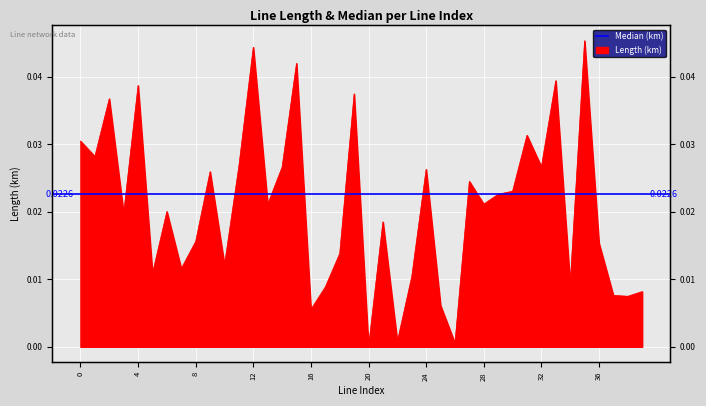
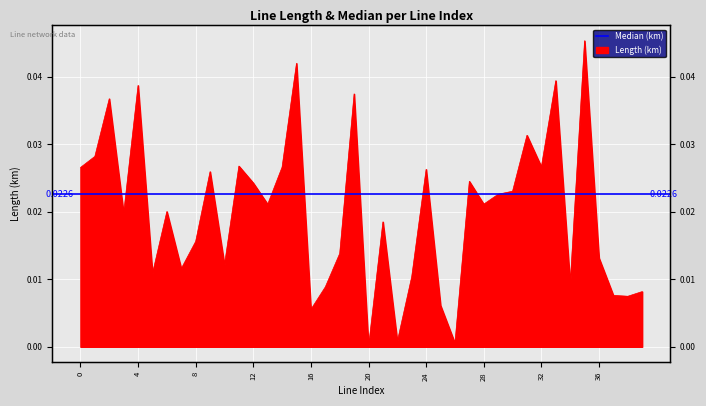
  {
-   "0": 0.030,
+   "0": 0.027,
    "4": 0.039,
    "8": 0.016,
-   "12": 0.044,
+   "12": 0.024,
    "16": 0.006,
    "20": 0.000,
    "24": 0.026,
    "28": 0.021,
    "32": 0.027,
-   "36": 0.015
+   "36": 0.013
  }
